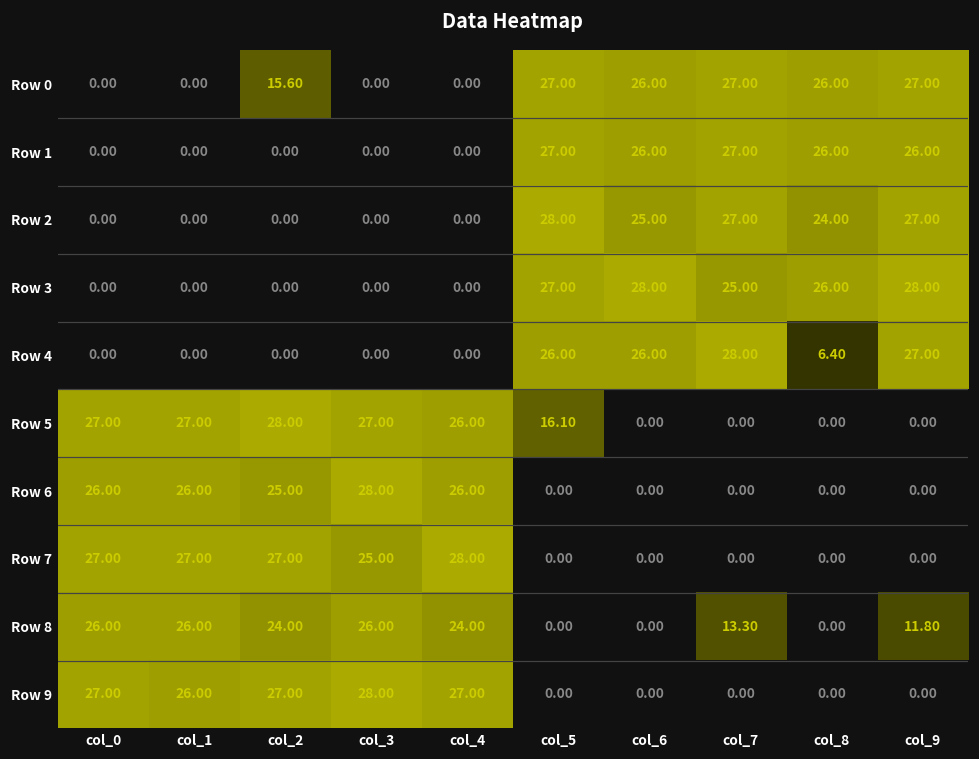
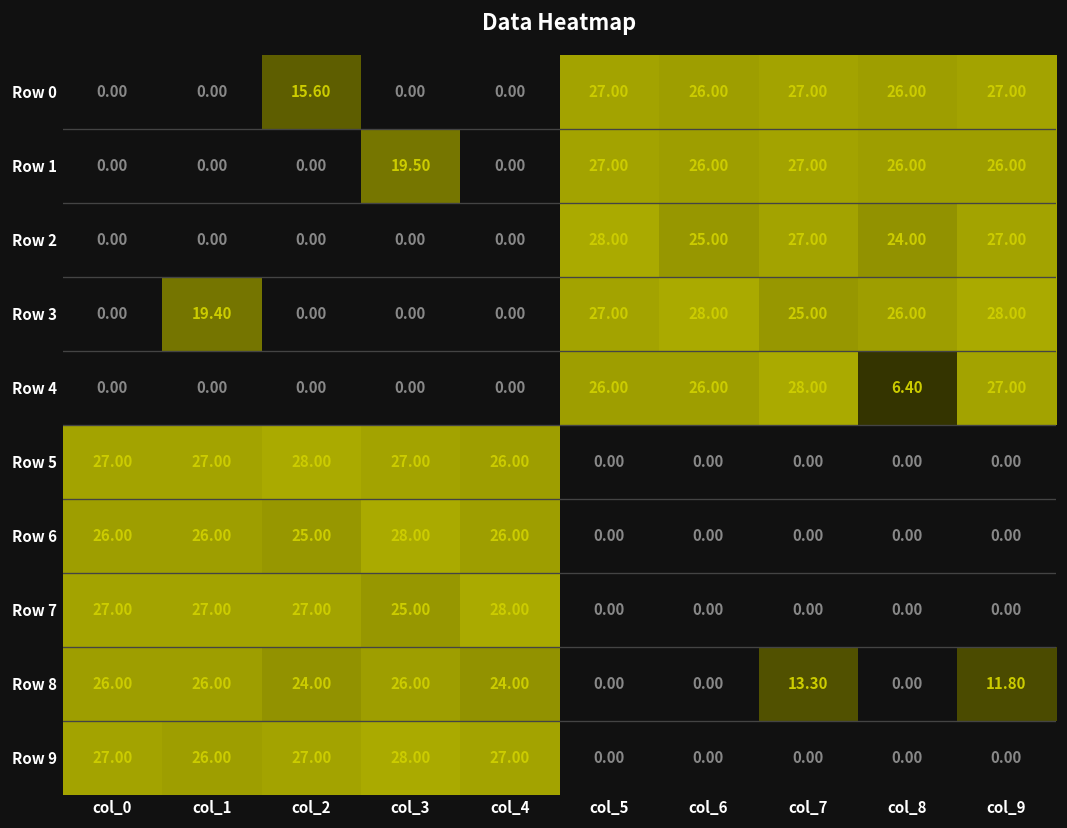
  {
    "Row 0": {
      "col_0": 0.00,
      "col_1": 0.00,
      "col_2": 15.60,
      "col_3": 0.00,
      "col_4": 0.00
    },
    "Row 1": {
      "col_0": 0.00,
      "col_1": 0.00,
      "col_2": 0.00,
-     "col_3": 0.00,
+     "col_3": 19.50,
      "col_4": 0.00
    },
    "Row 2": {
      "col_0": 0.00,
      "col_1": 0.00,
      "col_2": 0.00,
      "col_3": 0.00,
      "col_4": 0.00,
      "col_6": 25.00,
      "col_8": 24.00
    },
    "Row 3": {
      "col_0": 0.00,
-     "col_1": 0.00,
+     "col_1": 19.40,
      "col_2": 0.00,
      "col_3": 0.00,
      "col_4": 0.00,
      "col_7": 25.00
    },
    "Row 4": {
      "col_0": 0.00,
      "col_1": 0.00,
      "col_2": 0.00,
      "col_3": 0.00,
      "col_4": 0.00,
      "col_8": 6.40
    },
    "Row 5": {
-     "col_5": 16.10,
+     "col_5": 0.00,
      "col_6": 0.00,
      "col_7": 0.00,
      "col_8": 0.00,
      "col_9": 0.00
    },
    "Row 6": {
      "col_2": 25.00,
      "col_5": 0.00,
      "col_6": 0.00,
      "col_7": 0.00,
      "col_8": 0.00,
      "col_9": 0.00
    },
    "Row 7": {
      "col_3": 25.00,
      "col_5": 0.00,
      "col_6": 0.00,
      "col_7": 0.00,
      "col_8": 0.00,
      "col_9": 0.00
    },
    "Row 8": {
      "col_2": 24.00,
      "col_4": 24.00,
      "col_5": 0.00,
      "col_6": 0.00,
      "col_7": 13.30,
      "col_8": 0.00,
      "col_9": 11.80
    },
    "Row 9": {
      "col_5": 0.00,
      "col_6": 0.00,
      "col_7": 0.00,
      "col_8": 0.00,
      "col_9": 0.00
    }
  }
